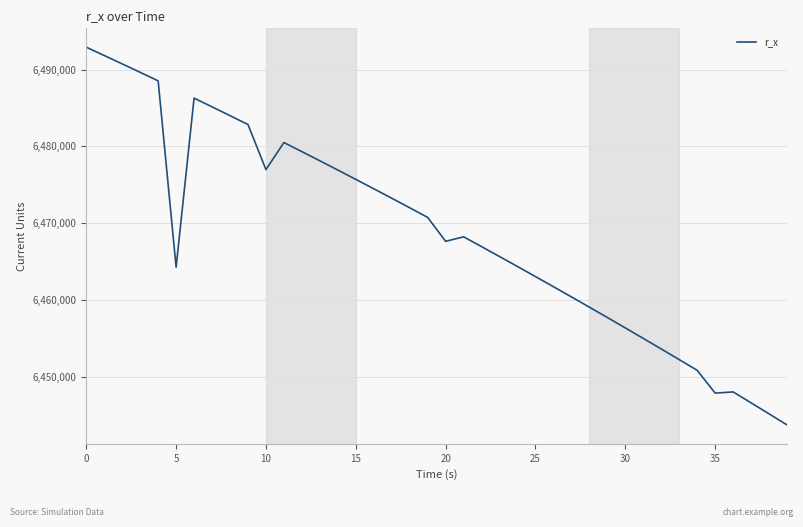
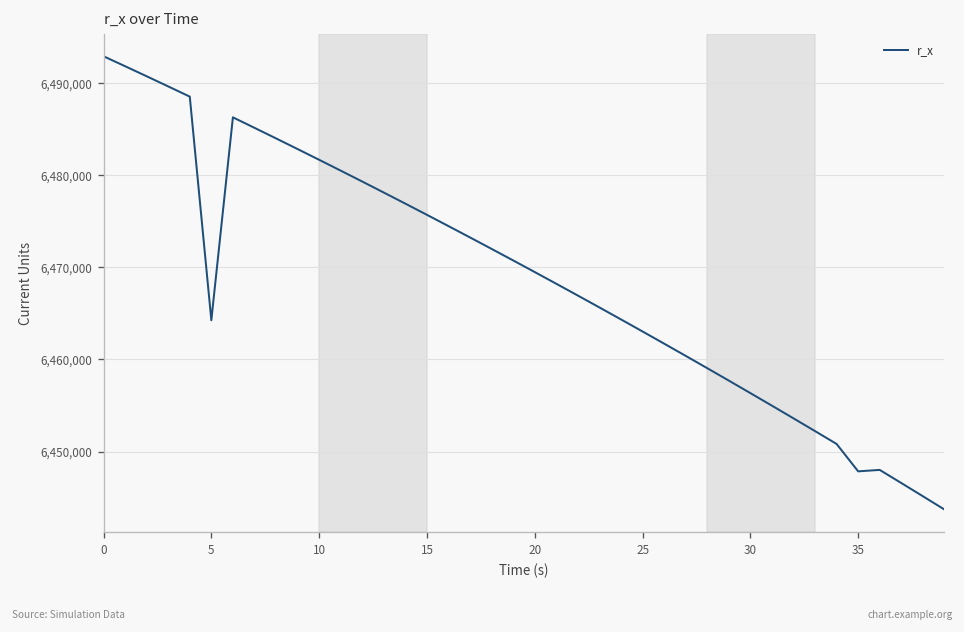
  {
    "0": "6,493,000",
    "5": "6,464,000",
-   "10": "6,477,000",
+   "10": "6,482,000",
    "15": "6,476,000",
-   "20": "6,468,000",
+   "20": "6,469,000",
    "25": "6,463,000",
    "30": "6,456,000",
    "35": "6,448,000"
  }
